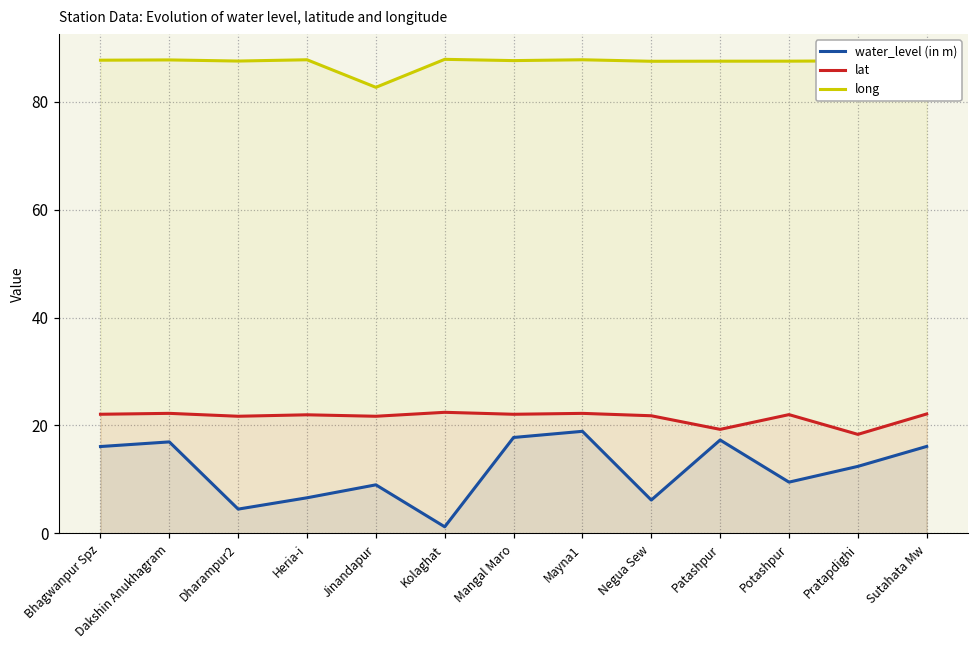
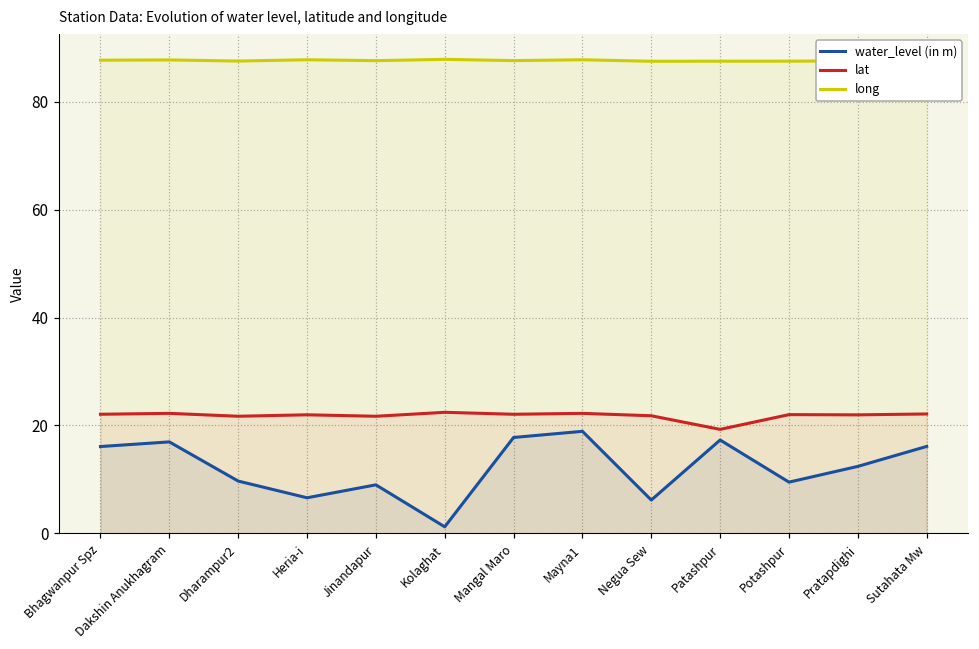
  {
    "water_level (in m)": {
      "Bhagwanpur Spz": 16,
      "Dakshin Anukhagram": 17,
-     "Dharampur2": 5,
+     "Dharampur2": 10,
      "Heria-i": 7,
      "Jinandapur": 9,
      "Kolaghat": 1,
      "Mangal Maro": 18,
      "Mayna1": 19,
      "Negua Sew": 6,
      "Patashpur": 17,
      "Potashpur": 10,
      "Pratapdighi": 12,
      "Sutahata Mw": 16
    },
    "lat": {
      "Bhagwanpur Spz": 22,
      "Dakshin Anukhagram": 22,
      "Dharampur2": 22,
      "Heria-i": 22,
      "Jinandapur": 22,
      "Kolaghat": 22,
      "Mangal Maro": 22,
      "Mayna1": 22,
      "Negua Sew": 22,
      "Patashpur": 19,
      "Potashpur": 22,
-     "Pratapdighi": 18,
+     "Pratapdighi": 22,
      "Sutahata Mw": 22
    },
    "long": {
      "Bhagwanpur Spz": 88,
      "Dakshin Anukhagram": 88,
      "Dharampur2": 88,
      "Heria-i": 88,
-     "Jinandapur": 83,
+     "Jinandapur": 88,
      "Kolaghat": 88,
      "Mangal Maro": 88,
      "Mayna1": 88,
      "Negua Sew": 88,
      "Patashpur": 88,
      "Potashpur": 88
    }
  }
